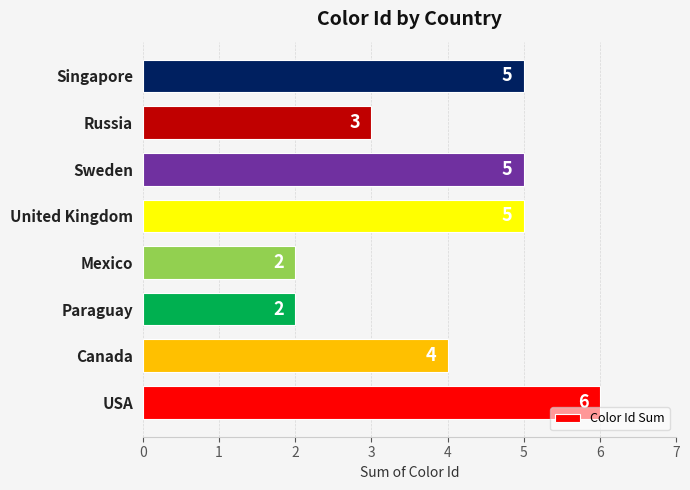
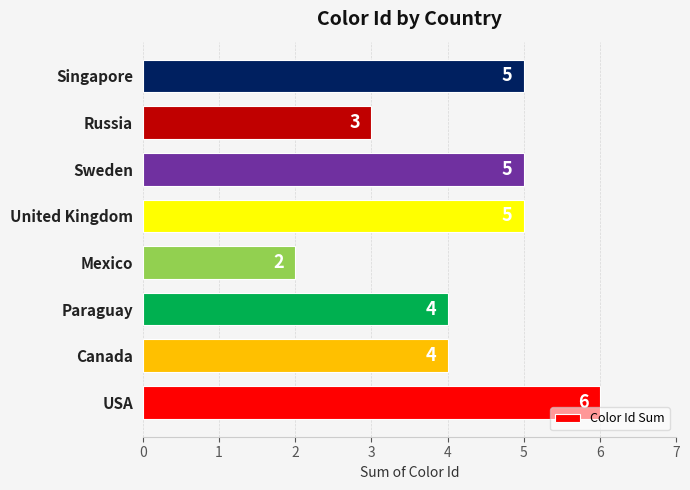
  {
    "Singapore": 5,
    "Russia": 3,
    "Sweden": 5,
    "United Kingdom": 5,
    "Mexico": 2,
-   "Paraguay": 2,
+   "Paraguay": 4,
    "Canada": 4
  }
